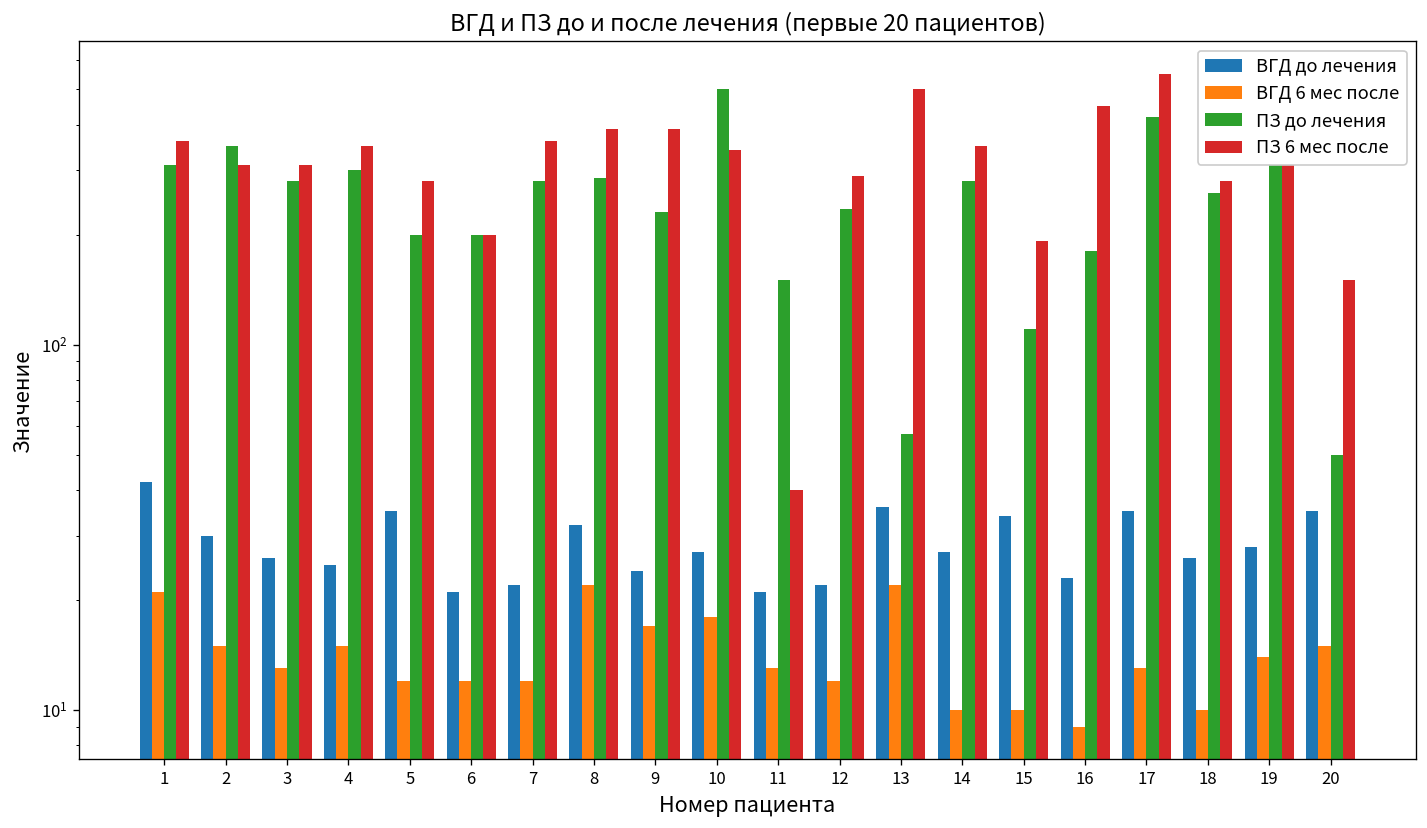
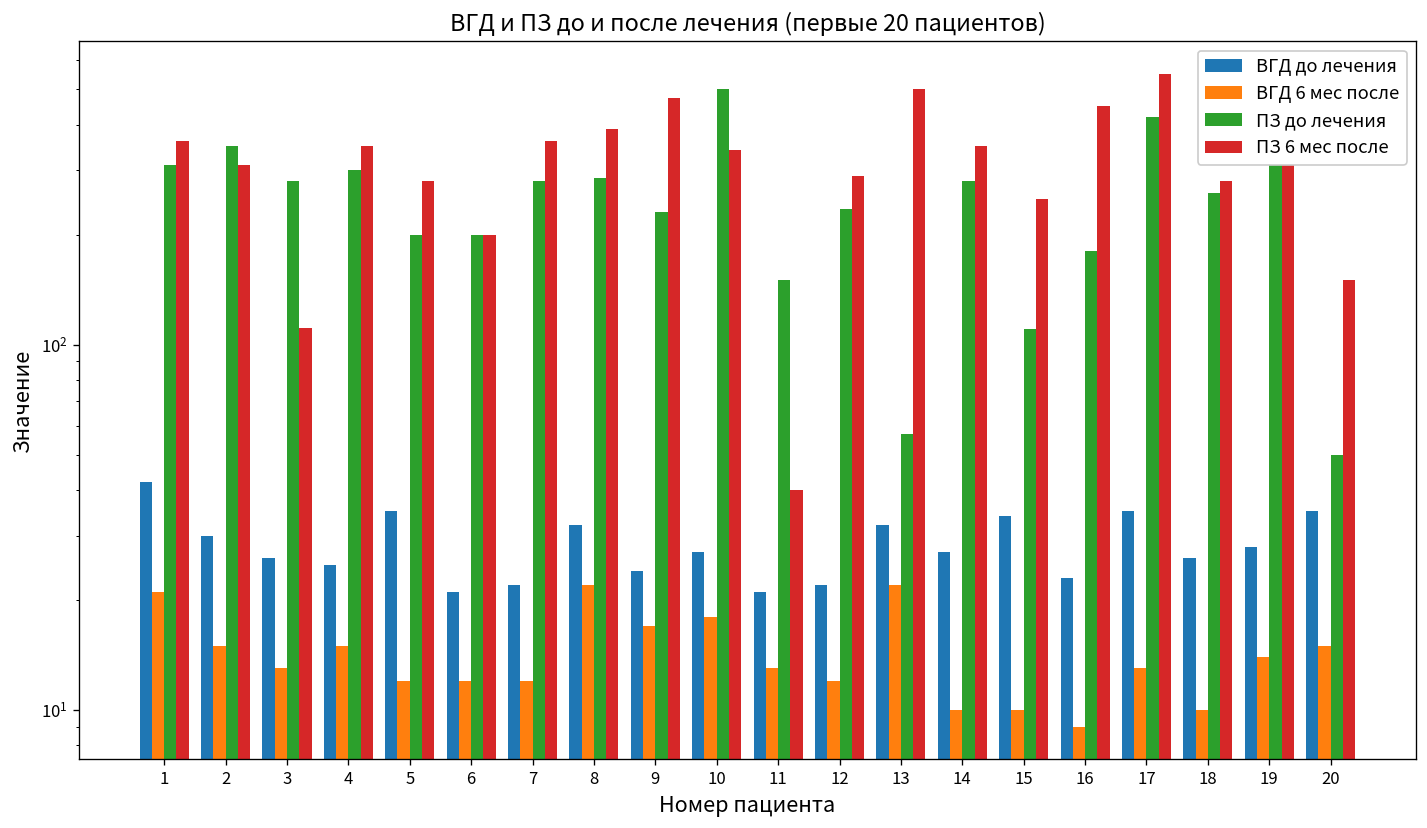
  {
    "ВГД до лечения": {
      "1": 42,
      "2": 30,
      "3": 26,
      "4": 25,
      "5": 35,
      "6": 21,
      "7": 22,
      "8": 32,
      "9": 24,
      "10": 27,
      "11": 21,
      "12": 22,
-     "13": 36,
+     "13": 32,
      "14": 27,
      "15": 34,
      "16": 23,
      "17": 35,
      "18": 26,
      "19": 28,
      "20": 35
    },
    "ВГД 6 мес после": {
      "1": 21,
      "2": 15,
      "3": 13,
      "4": 15,
      "5": 12,
      "6": 12,
      "7": 12,
      "8": 22,
      "9": 17,
      "10": 18,
      "11": 13,
      "12": 12,
      "13": 22,
      "14": 10,
      "15": 10,
      "16": 9,
      "17": 13,
      "18": 10,
      "19": 14,
      "20": 15
    },
    "ПЗ до лечения": {
      "1": 310,
      "2": 350,
      "3": 280,
      "4": 300,
      "5": 200,
      "6": 200,
      "7": 280,
      "8": 290,
      "9": 230,
      "10": 500,
      "11": 150,
      "12": 240,
      "13": 57,
      "14": 280,
      "15": 110,
      "16": 180,
      "17": 420,
      "18": 260,
      "20": 50
    },
    "ПЗ 6 мес после": {
      "1": 360,
      "2": 310,
-     "3": 310,
+     "3": 111,
      "4": 350,
      "5": 280,
      "6": 200,
      "7": 360,
      "8": 390,
-     "9": 390,
+     "9": 470,
      "10": 340,
      "11": 40,
      "12": 290,
      "13": 500,
      "14": 350,
-     "15": 190,
+     "15": 250,
      "16": 450,
      "17": 550,
      "18": 280,
      "20": 150
    }
  }
